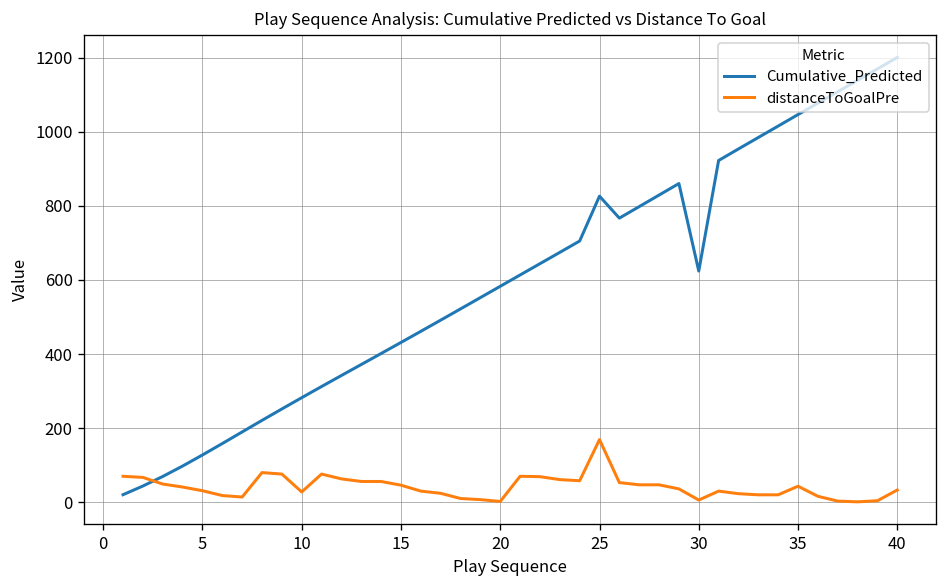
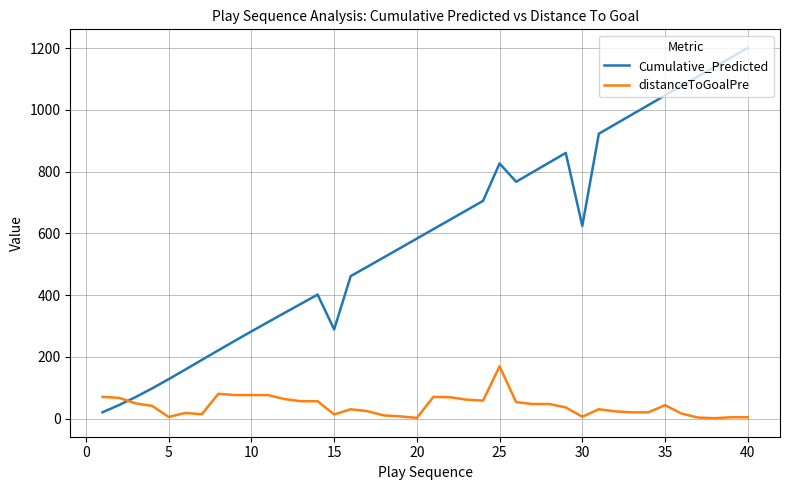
  {
    "Cumulative_Predicted": {
      "5": 130,
      "10": 280,
-     "15": 430,
+     "15": 290,
      "20": 580,
      "25": 830,
      "30": 620
    },
    "distanceToGoalPre": {
-     "5": 30,
-     "10": 30,
-     "15": 50,
+     "5": 10,
+     "10": 80,
+     "15": 10,
      "20": 0,
      "25": 170,
      "30": 10,
      "35": 40,
-     "40": 30
+     "40": 0
    }
  }
